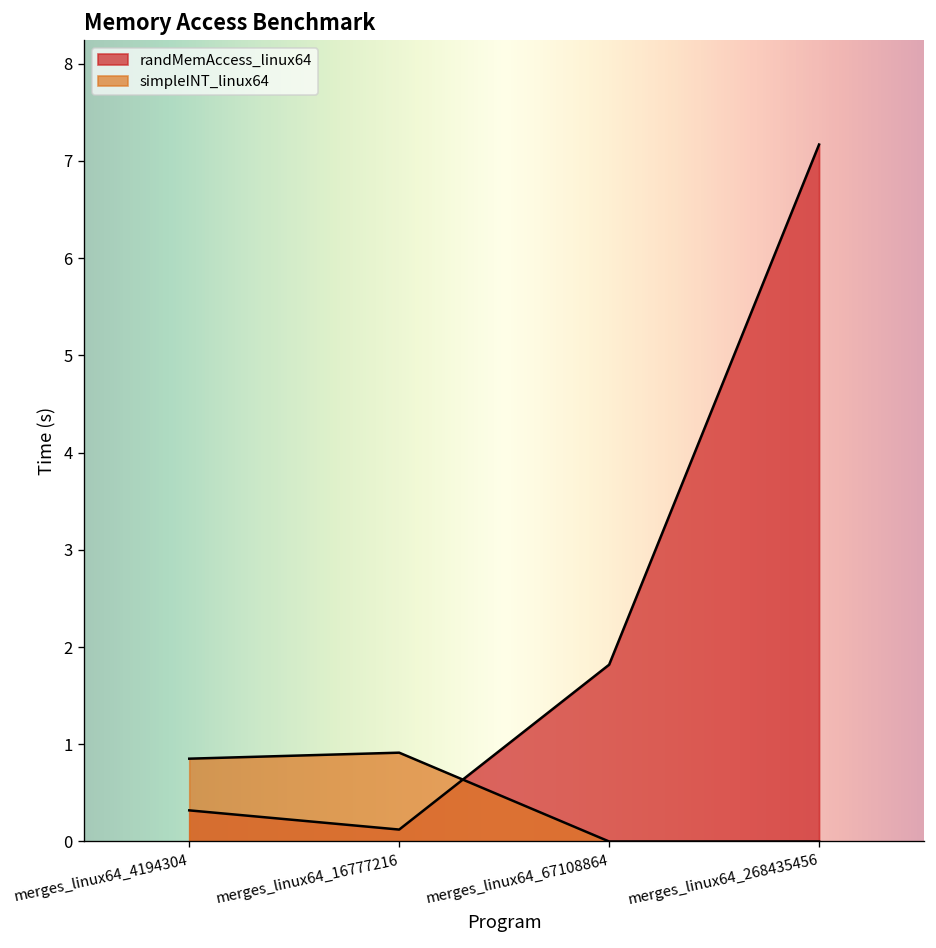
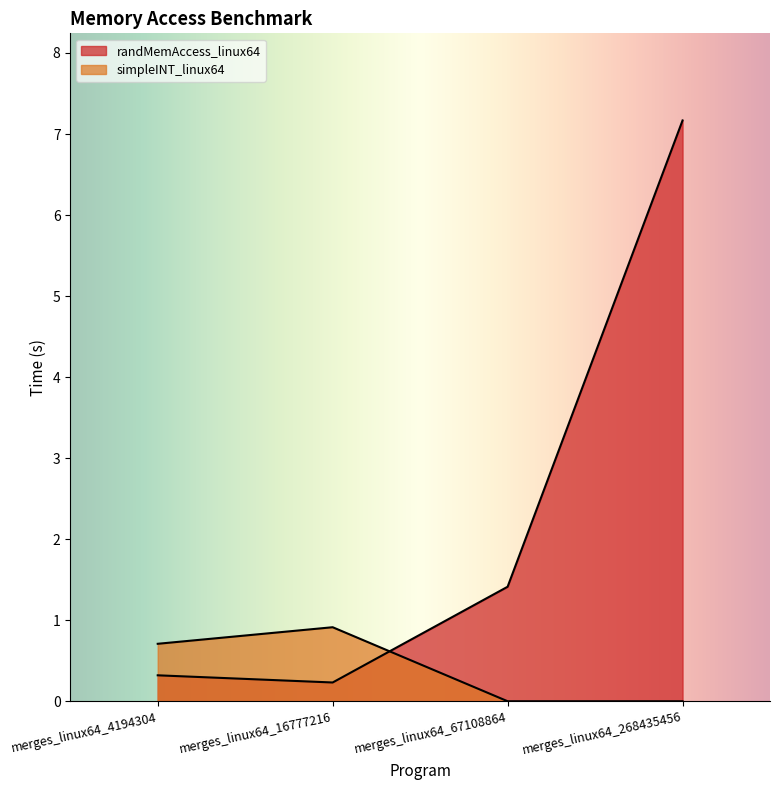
  {
    "randMemAccess_linux64": {
      "merges_linux64_4194304": 0.3,
-     "merges_linux64_16777216": 0.1,
-     "merges_linux64_67108864": 1.8,
+     "merges_linux64_16777216": 0.2,
+     "merges_linux64_67108864": 1.4,
      "merges_linux64_268435456": 7.2
    },
    "simpleINT_linux64": {
-     "merges_linux64_4194304": 0.9,
+     "merges_linux64_4194304": 0.7,
      "merges_linux64_16777216": 0.9,
      "merges_linux64_67108864": 0.0,
      "merges_linux64_268435456": 0.0
    }
  }
